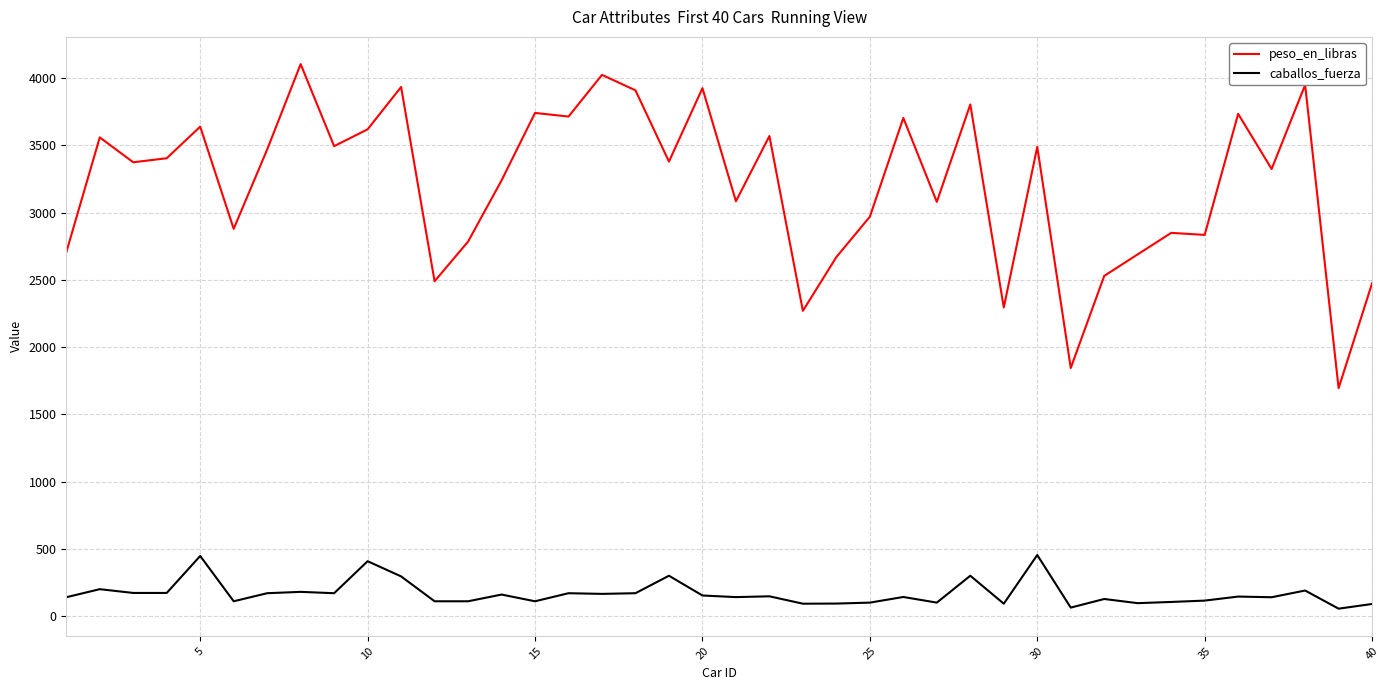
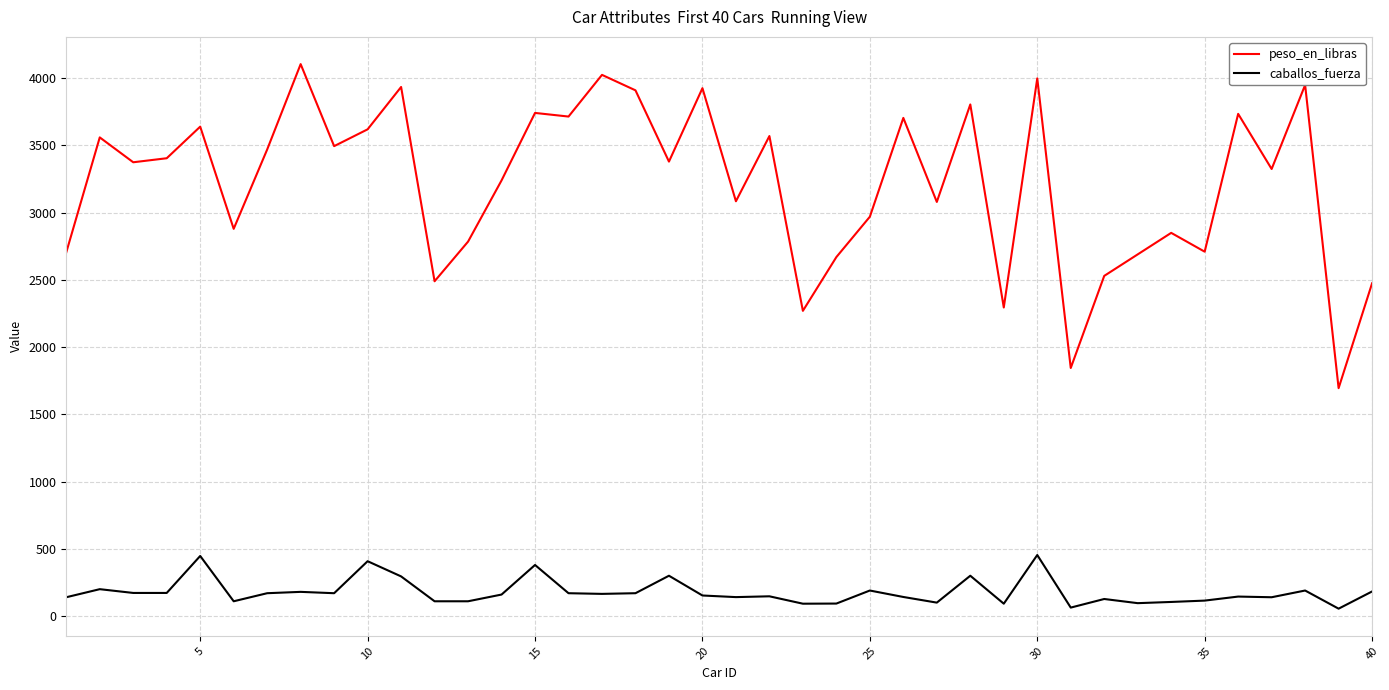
  {
    "peso_en_libras": {
      "5": 3640,
      "10": 3620,
      "15": 3740,
      "20": 3930,
      "25": 2970,
-     "30": 3490,
-     "35": 2840,
+     "30": 4000,
+     "35": 2710,
      "40": 2480
    },
    "caballos_fuerza": {
      "5": 450,
      "10": 410,
-     "15": 110,
+     "15": 380,
      "20": 150,
-     "25": 100,
+     "25": 190,
      "30": 450,
      "35": 120,
-     "40": 90
+     "40": 180
    }
  }
